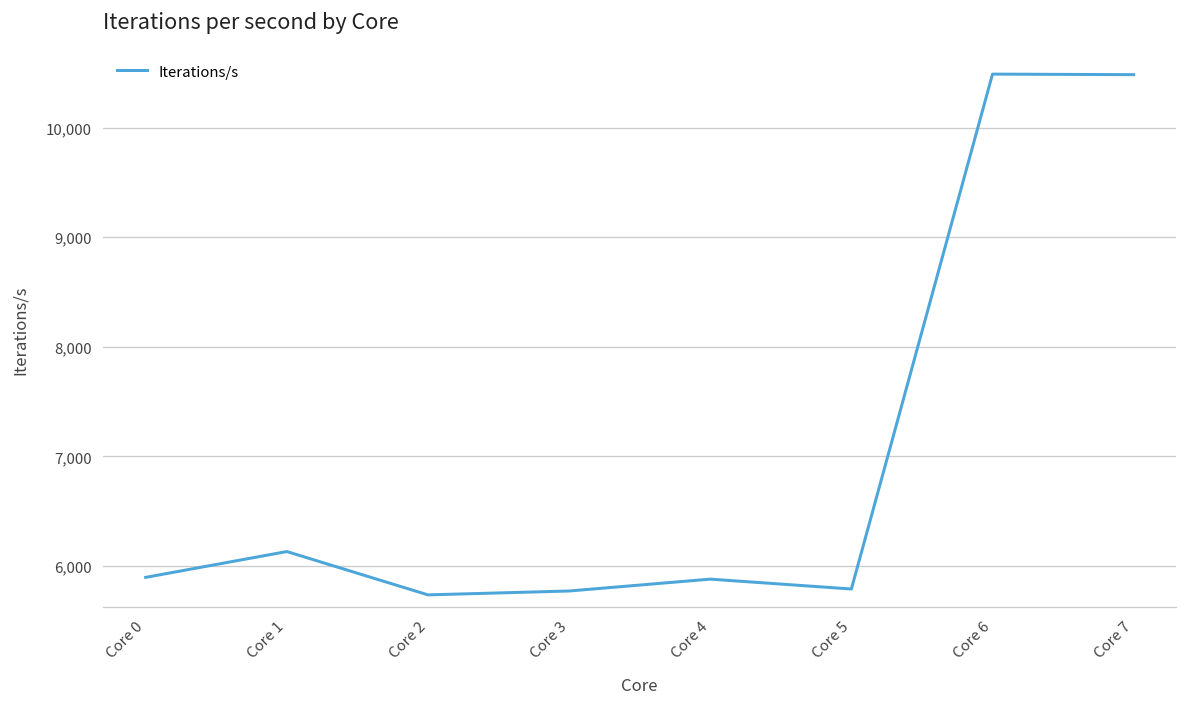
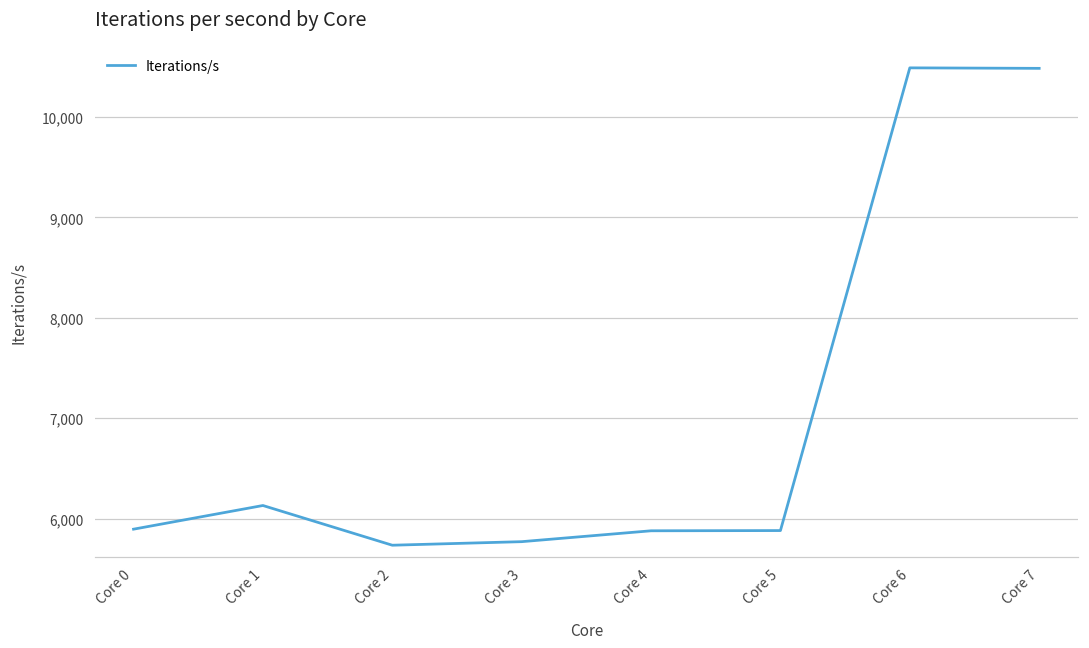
  {
    "Core 0": "5,900",
    "Core 1": "6,100",
    "Core 2": "5,700",
    "Core 3": "5,800",
    "Core 4": "5,900",
-   "Core 5": "5,800",
+   "Core 5": "5,900",
    "Core 6": "10,500",
    "Core 7": "10,500"
  }
